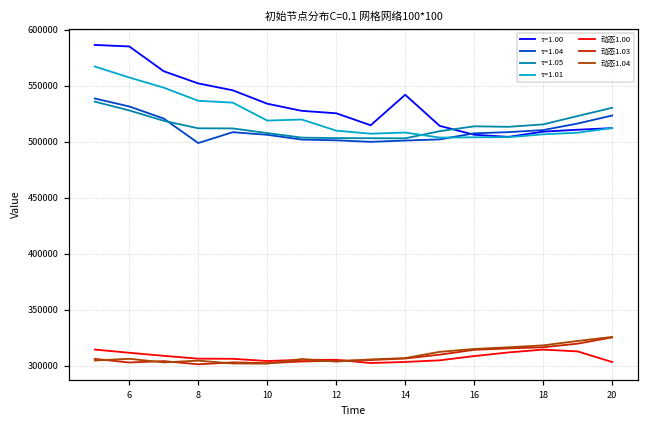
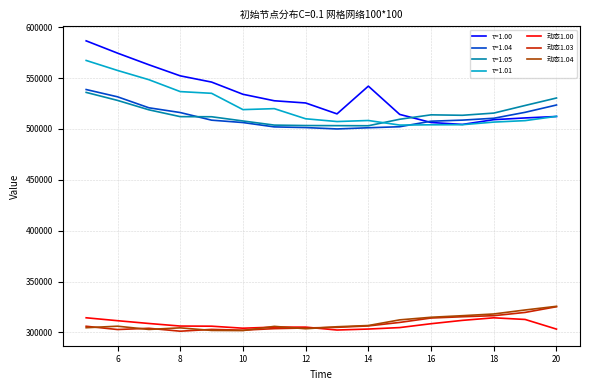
  {
    "τ=1.00": {
-     "6": 585000,
+     "6": 574000,
      "8": 552000,
      "10": 534000,
      "12": 526000,
      "14": 542000
    },
    "τ=1.04": {
      "6": 532000,
-     "8": 499000,
+     "8": 516000,
      "20": 524000
    },
    "动态1.00": {
      "6": 312000,
      "14": 303000,
      "16": 309000,
      "20": 303000
    }
  }
